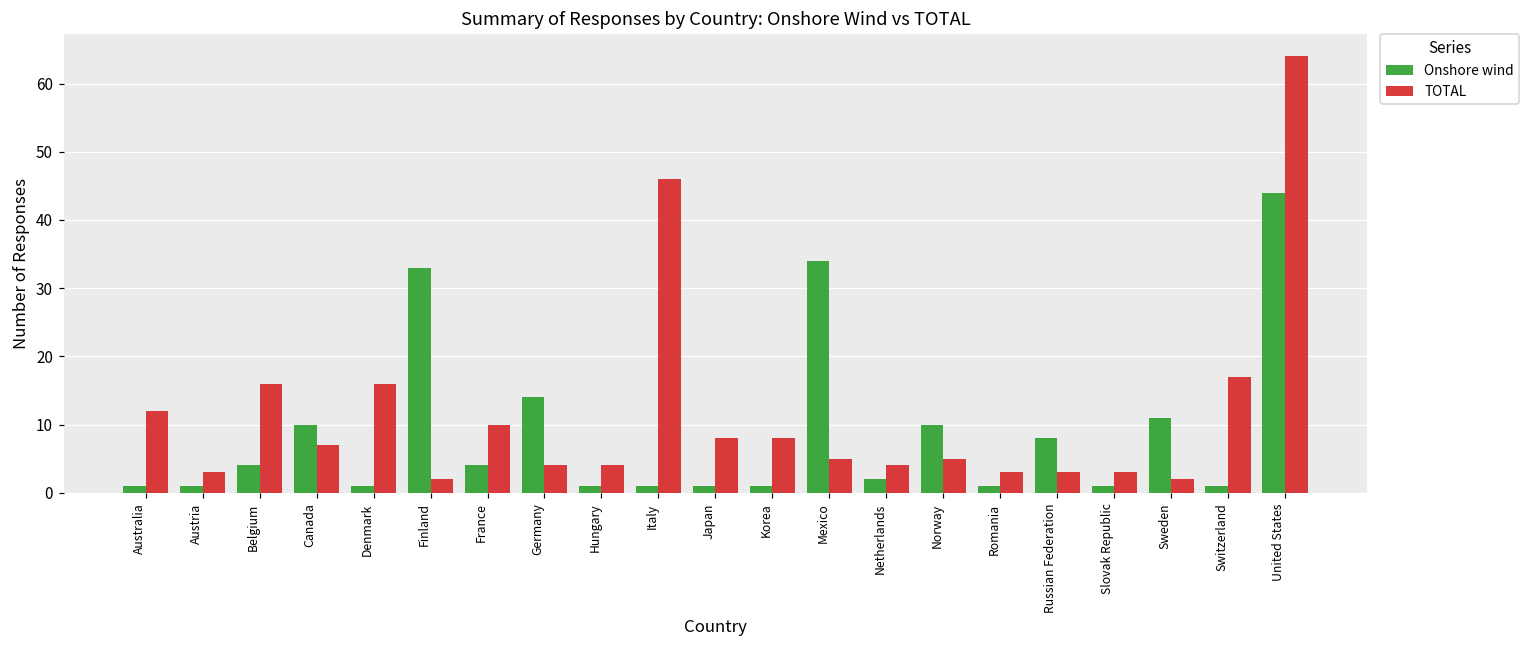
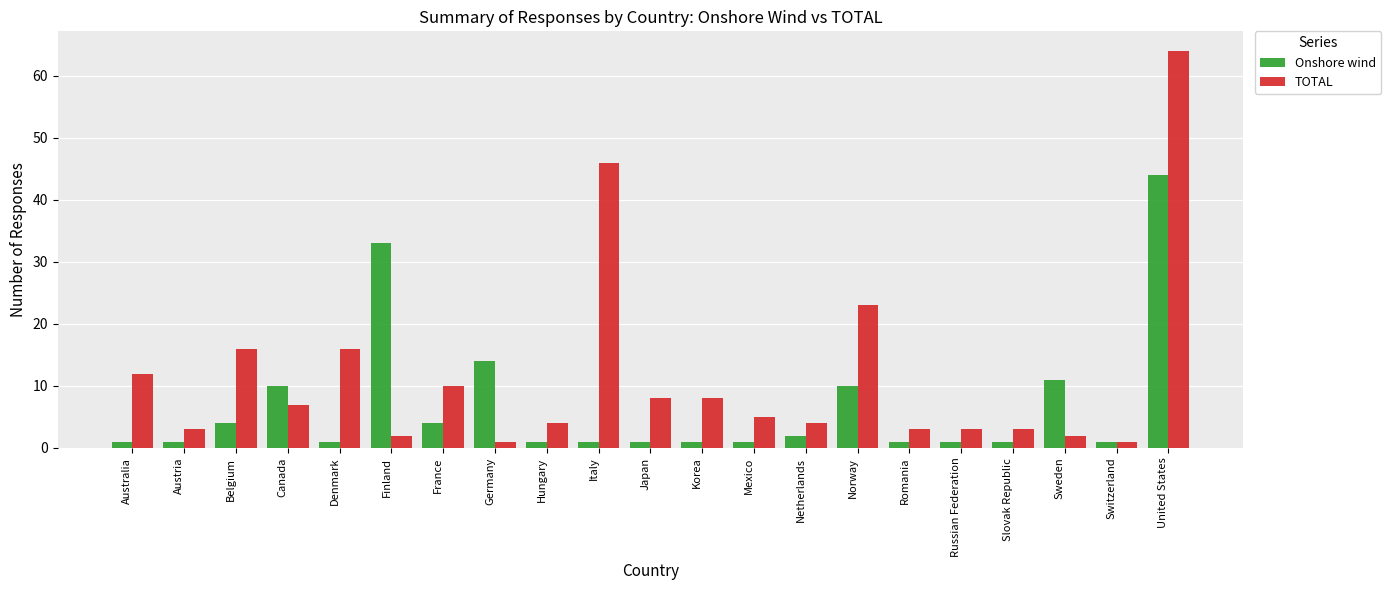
  {
    "Onshore wind": {
      "Australia": 1,
      "Austria": 1,
      "Belgium": 4,
      "Canada": 10,
      "Denmark": 1,
      "Finland": 33,
      "France": 4,
      "Germany": 14,
      "Hungary": 1,
      "Italy": 1,
      "Japan": 1,
      "Korea": 1,
-     "Mexico": 34,
+     "Mexico": 1,
      "Netherlands": 2,
      "Norway": 10,
      "Romania": 1,
-     "Russian Federation": 8,
+     "Russian Federation": 1,
      "Slovak Republic": 1,
      "Sweden": 11,
      "Switzerland": 1,
      "United States": 44
    },
    "TOTAL": {
      "Australia": 12,
      "Austria": 3,
      "Belgium": 16,
      "Canada": 7,
      "Denmark": 16,
      "Finland": 2,
      "France": 10,
-     "Germany": 4,
+     "Germany": 1,
      "Hungary": 4,
      "Italy": 46,
      "Japan": 8,
      "Korea": 8,
      "Mexico": 5,
      "Netherlands": 4,
-     "Norway": 5,
+     "Norway": 23,
      "Romania": 3,
      "Russian Federation": 3,
      "Slovak Republic": 3,
      "Sweden": 2,
-     "Switzerland": 17,
+     "Switzerland": 1,
      "United States": 64
    }
  }
